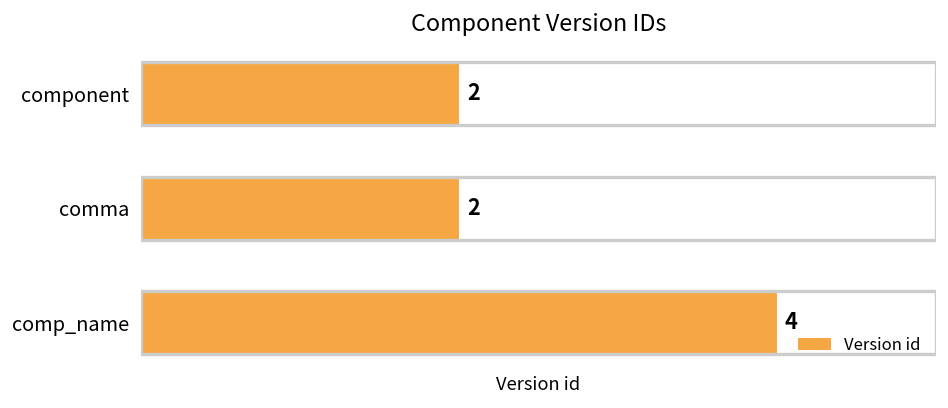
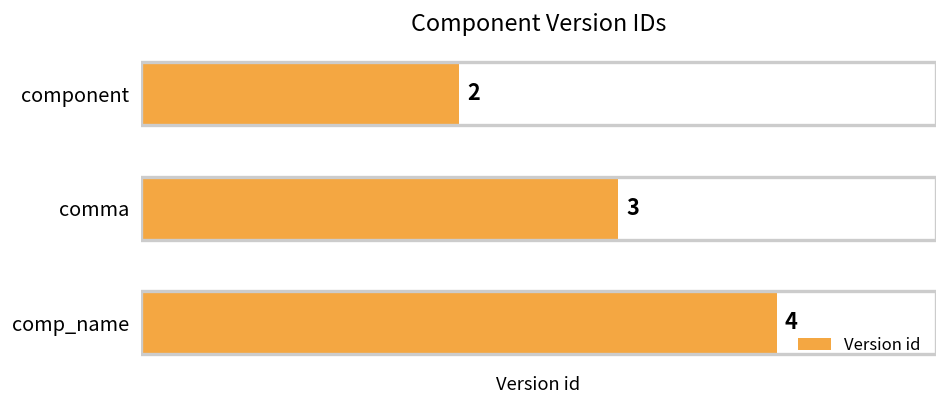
  {
    "component": 2,
-   "comma": 2,
+   "comma": 3,
    "comp_name": 4
  }
